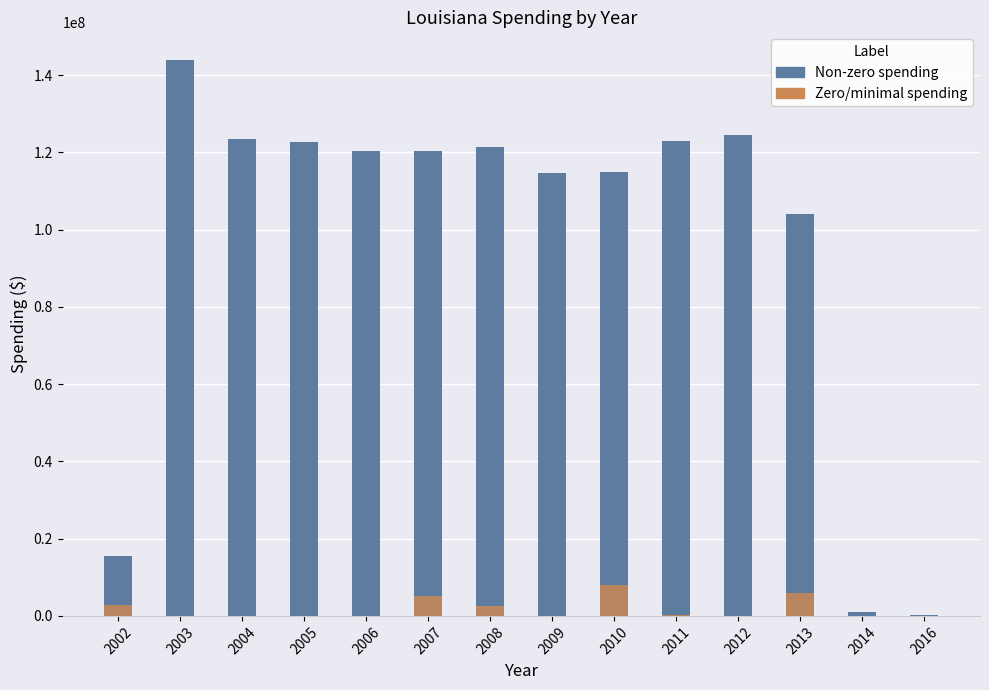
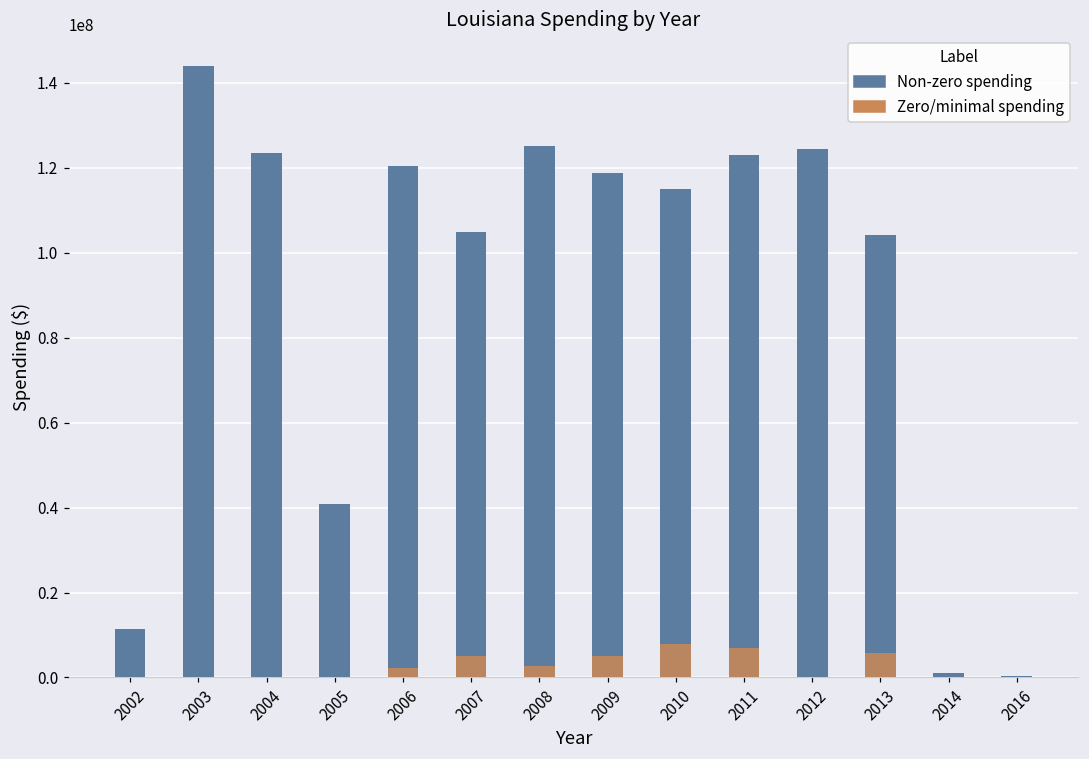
  {
    "Non-zero spending": {
-     "2002": 16000000,
+     "2002": 11000000,
      "2003": 144000000,
      "2004": 123000000,
-     "2005": 123000000,
+     "2005": 41000000,
      "2006": 120000000,
-     "2007": 120000000,
-     "2008": 121000000,
-     "2009": 115000000,
+     "2007": 105000000,
+     "2008": 125000000,
+     "2009": 119000000,
      "2010": 115000000,
      "2011": 123000000,
      "2012": 124000000,
      "2013": 104000000,
      "2014": 1000000
    },
    "Zero/minimal spending": {
-     "2002": 3000000,
+     "2002": 0,
      "2003": 0,
      "2004": 0,
      "2005": 0,
-     "2006": 0,
-     "2009": 0,
-     "2011": 0,
+     "2006": 2000000,
+     "2009": 5000000,
+     "2011": 7000000,
      "2012": 0,
      "2014": 0,
      "2016": 0
    }
  }
